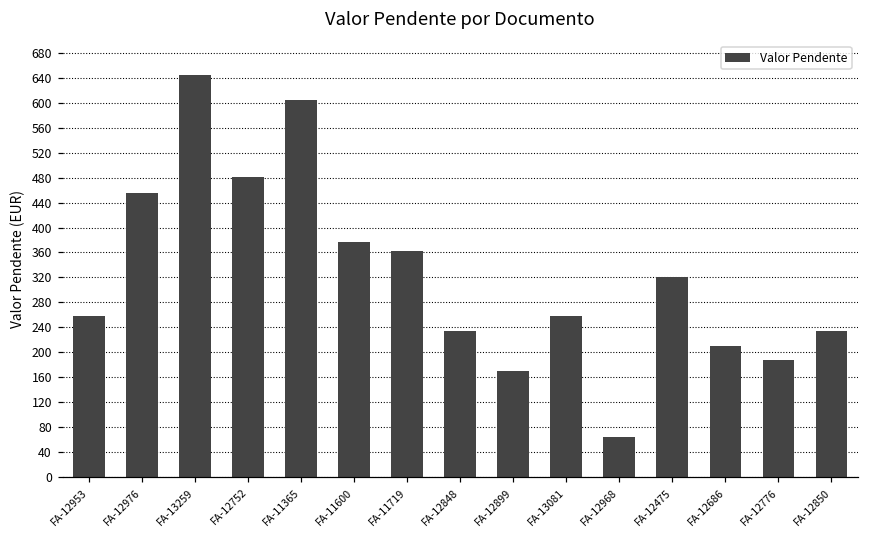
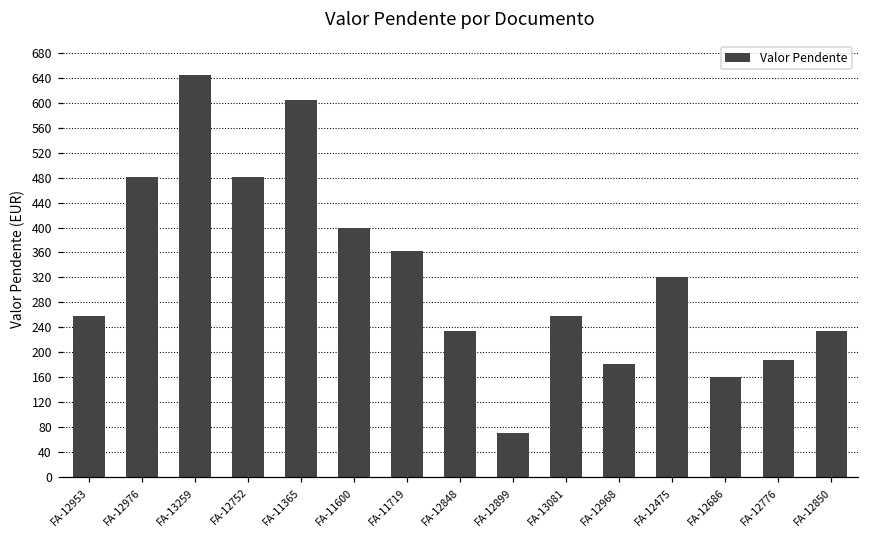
  {
    "FA-12953": 260,
-   "FA-12976": 460,
+   "FA-12976": 480,
    "FA-13259": 640,
    "FA-12752": 480,
    "FA-11365": 610,
-   "FA-11600": 380,
+   "FA-11600": 400,
    "FA-11719": 360,
    "FA-12848": 230,
-   "FA-12899": 170,
+   "FA-12899": 70,
    "FA-13081": 260,
-   "FA-12968": 60,
+   "FA-12968": 180,
    "FA-12475": 320,
-   "FA-12686": 210,
+   "FA-12686": 160,
    "FA-12776": 190,
    "FA-12850": 230
  }
